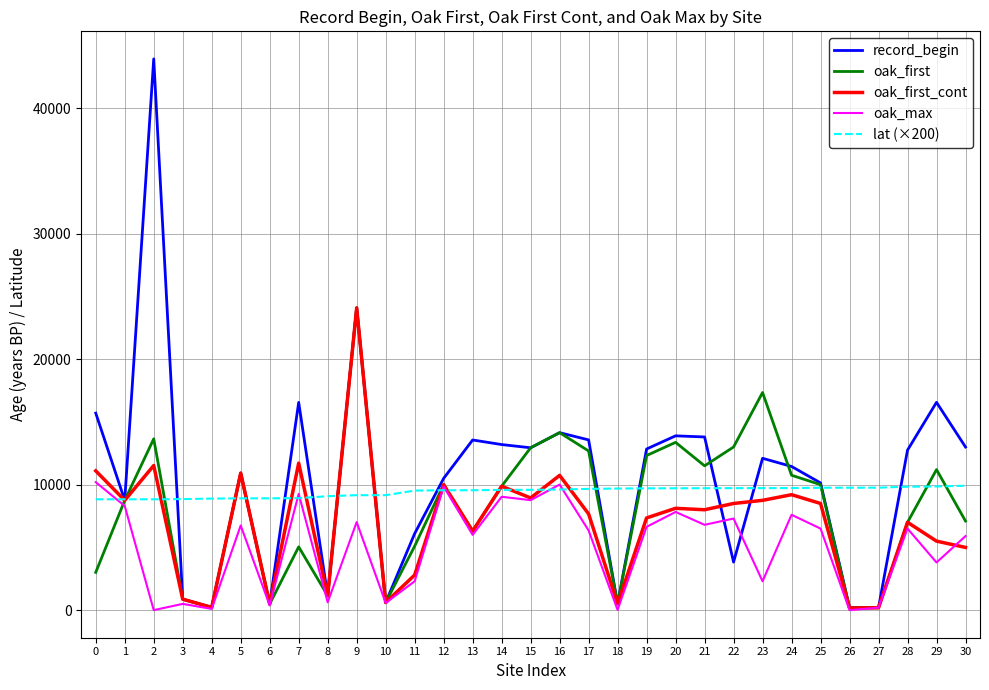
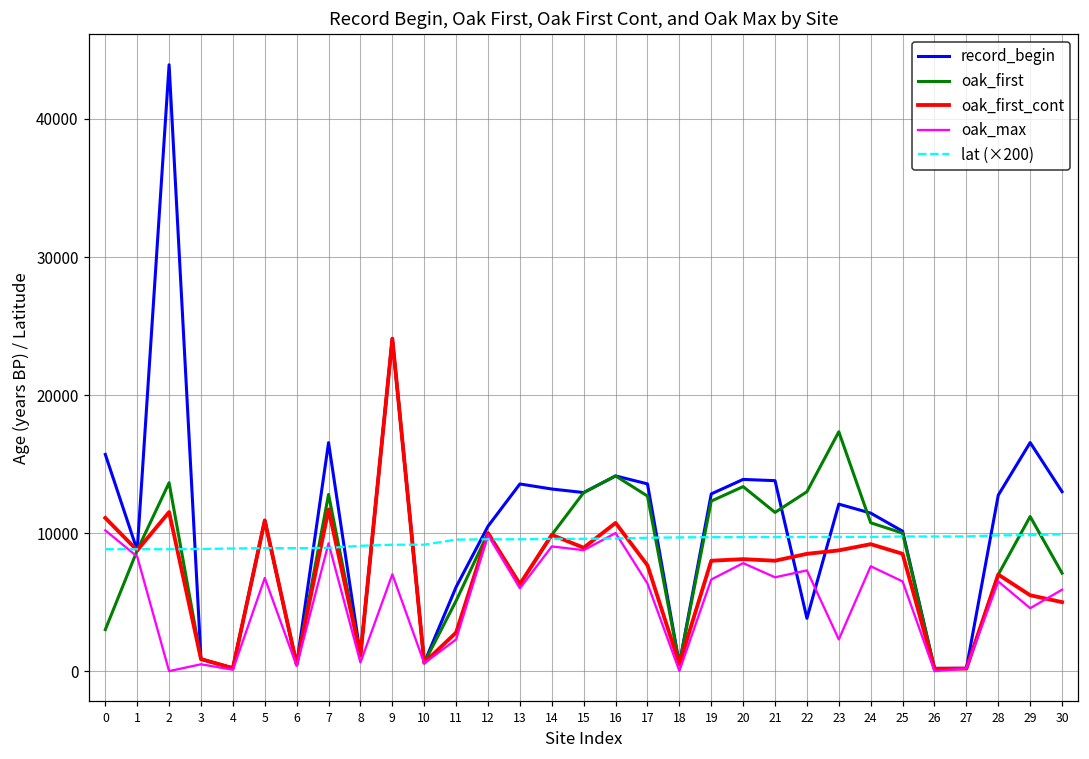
  {
    "record_begin": {
      "0": 15700,
      "2": 43900,
      "7": 16600,
      "11": 6100,
      "12": 10500,
      "13": 13600,
      "14": 13200,
      "17": 13600,
      "19": 12800,
      "20": 13900,
      "21": 13800,
      "22": 3800,
      "23": 12100,
      "24": 11500,
      "28": 12800,
      "29": 16600,
      "30": 13000
    },
    "oak_first": {
      "0": 3000,
      "2": 13700,
-     "7": 5000,
+     "7": 12800,
      "11": 5100,
      "17": 12700,
      "19": 12300,
      "20": 13400,
      "21": 11500,
      "22": 13000,
      "23": 17300,
      "24": 10800,
      "29": 11200,
      "30": 7100
    },
    "oak_first_cont": {
      "0": 11100,
      "2": 11500,
      "7": 11700,
      "11": 2800,
      "16": 10700,
      "17": 7700,
-     "19": 7400,
+     "19": 8000,
      "20": 8100,
      "21": 8000,
      "22": 8500,
      "23": 8800,
      "24": 9200,
      "25": 8500,
      "29": 5500,
      "30": 5000
    },
    "oak_max": {
      "0": 10200,
      "1": 8300,
      "2": 0,
      "3": 500,
      "5": 6800,
      "7": 9300,
      "8": 600,
      "9": 7000,
      "11": 2300,
      "13": 6000,
      "14": 9000,
      "16": 10000,
      "17": 6300,
      "18": 0,
      "19": 6600,
      "20": 7800,
      "21": 6800,
      "22": 7300,
      "23": 2300,
      "24": 7600,
      "25": 6500,
      "28": 6500,
-     "29": 3800,
+     "29": 4600,
      "30": 5900
    },
    "lat (×200)": {
      "0": 8800,
      "2": 8800,
      "3": 8800,
      "4": 8900,
      "5": 8900,
      "6": 8900,
      "7": 8900,
      "8": 9100,
      "9": 9200,
      "10": 9200,
      "11": 9500,
      "12": 9600,
      "13": 9600,
      "14": 9600,
      "15": 9600,
      "16": 9600,
      "17": 9700,
      "18": 9700,
      "19": 9700,
      "20": 9700,
      "21": 9700,
      "22": 9700,
      "23": 9700,
      "24": 9700,
      "25": 9800,
      "26": 9800,
      "27": 9800,
      "28": 9800,
      "29": 9900,
      "30": 9900
    }
  }
